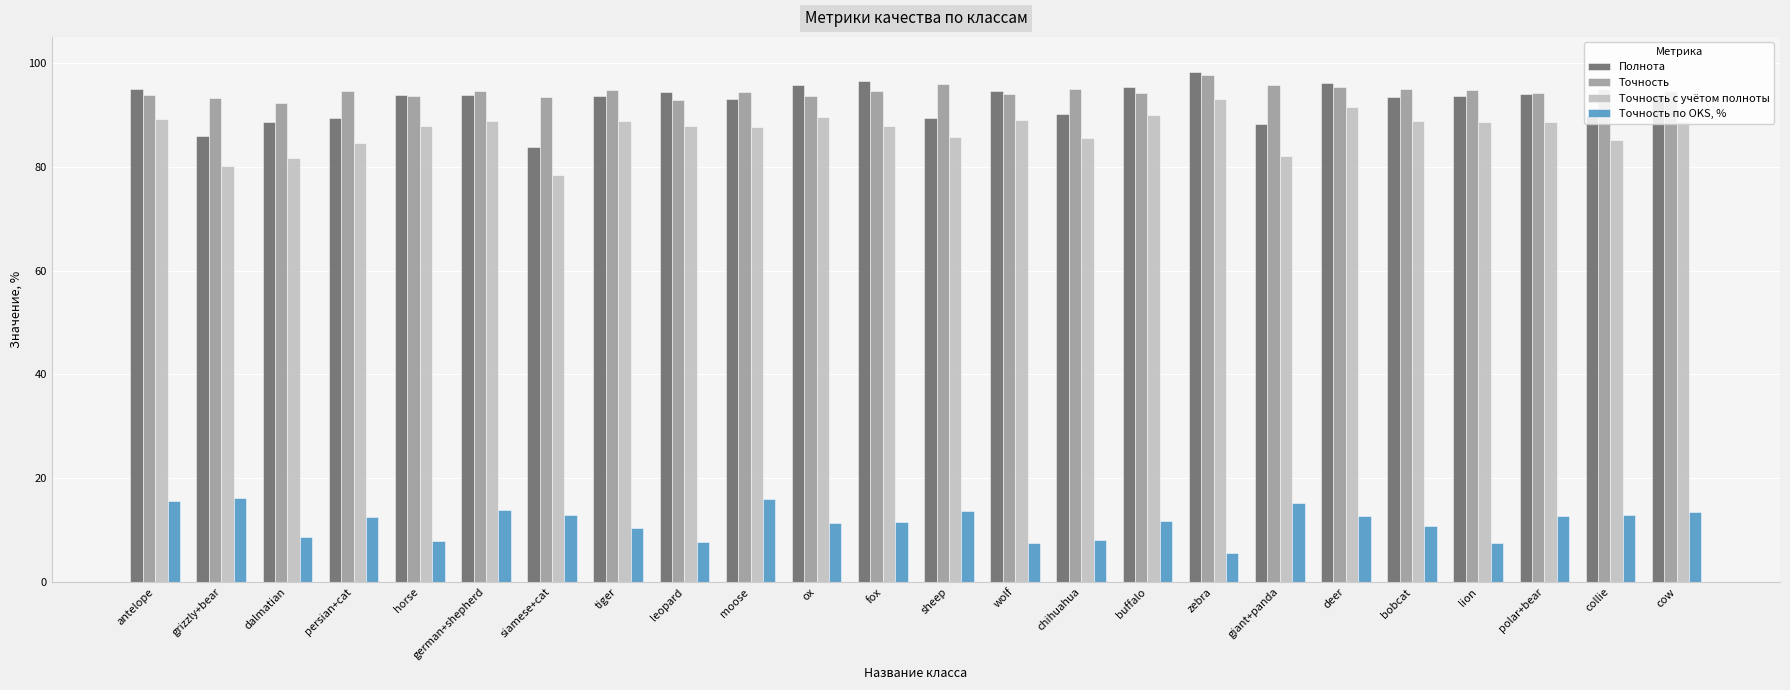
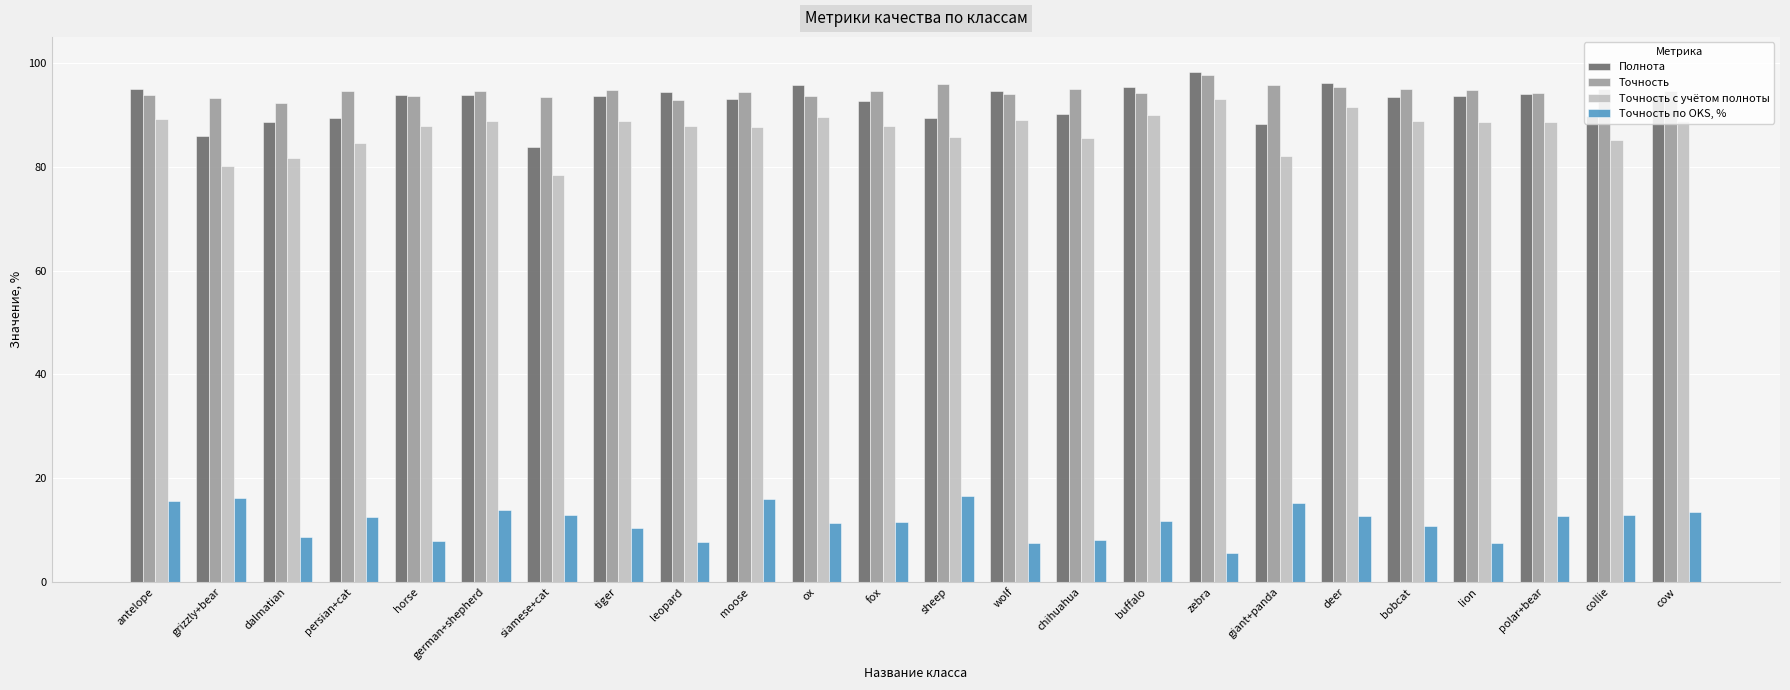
  {
    "Полнота": {
      "antelope": 95,
      "grizzly+bear": 86,
      "dalmatian": 89,
      "persian+cat": 89,
      "horse": 94,
      "german+shepherd": 94,
      "siamese+cat": 84,
      "tiger": 94,
      "leopard": 94,
      "moose": 93,
      "ox": 96,
-     "fox": 97,
+     "fox": 93,
      "sheep": 89,
      "wolf": 95,
      "chihuahua": 90,
      "buffalo": 95,
      "zebra": 98,
      "giant+panda": 88,
      "deer": 96,
      "bobcat": 94,
      "lion": 94,
      "polar+bear": 94
    },
    "Точность": {
      "antelope": 94,
      "grizzly+bear": 93,
      "dalmatian": 92,
      "persian+cat": 95,
      "horse": 94,
      "german+shepherd": 95,
      "siamese+cat": 93,
      "tiger": 95,
      "leopard": 93,
      "moose": 94,
      "ox": 94,
      "fox": 95,
      "sheep": 96,
      "wolf": 94,
      "chihuahua": 95,
      "buffalo": 94,
      "zebra": 98,
      "giant+panda": 96,
      "deer": 95,
      "bobcat": 95,
      "lion": 95,
      "polar+bear": 94
    },
    "Точность с учётом полноты": {
      "antelope": 89,
      "grizzly+bear": 80,
      "dalmatian": 82,
      "persian+cat": 85,
      "horse": 88,
      "german+shepherd": 89,
      "siamese+cat": 78,
      "tiger": 89,
      "leopard": 88,
      "moose": 88,
      "ox": 90,
      "fox": 88,
      "sheep": 86,
      "wolf": 89,
      "chihuahua": 86,
      "buffalo": 90,
      "zebra": 93,
      "giant+panda": 82,
      "deer": 92,
      "bobcat": 89,
      "lion": 89,
      "polar+bear": 89,
      "collie": 85
    },
    "Точность по OKS, %": {
      "antelope": 16,
      "grizzly+bear": 16,
      "dalmatian": 9,
      "persian+cat": 13,
      "horse": 8,
      "german+shepherd": 14,
      "siamese+cat": 13,
      "tiger": 11,
      "leopard": 8,
      "moose": 16,
      "ox": 11,
      "fox": 11,
-     "sheep": 14,
+     "sheep": 17,
      "wolf": 8,
      "chihuahua": 8,
      "buffalo": 12,
      "zebra": 6,
      "giant+panda": 15,
      "deer": 13,
      "bobcat": 11,
      "lion": 8,
      "polar+bear": 13,
      "collie": 13,
      "cow": 13
    }
  }
